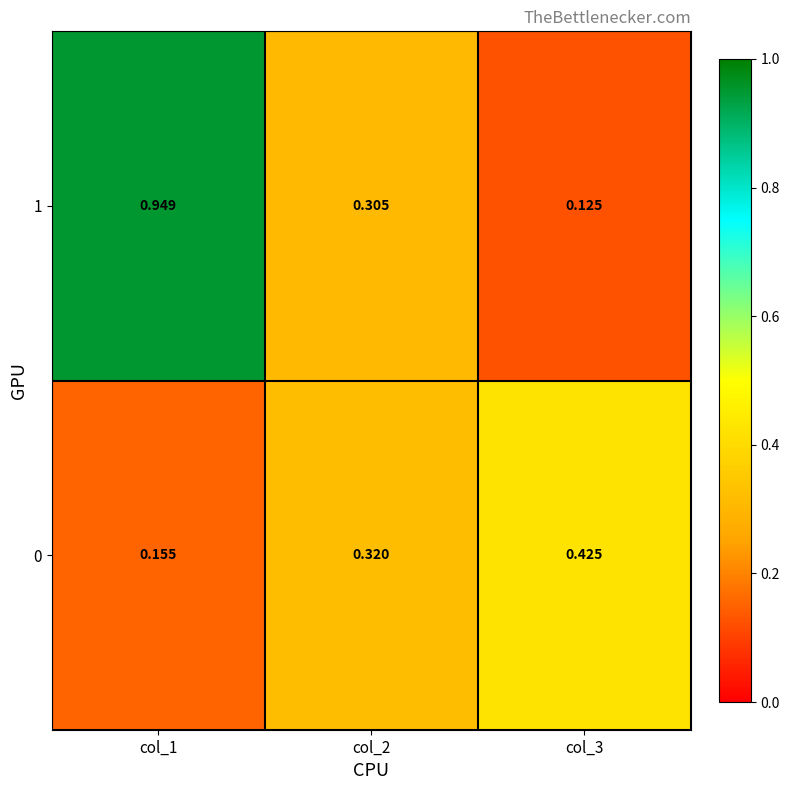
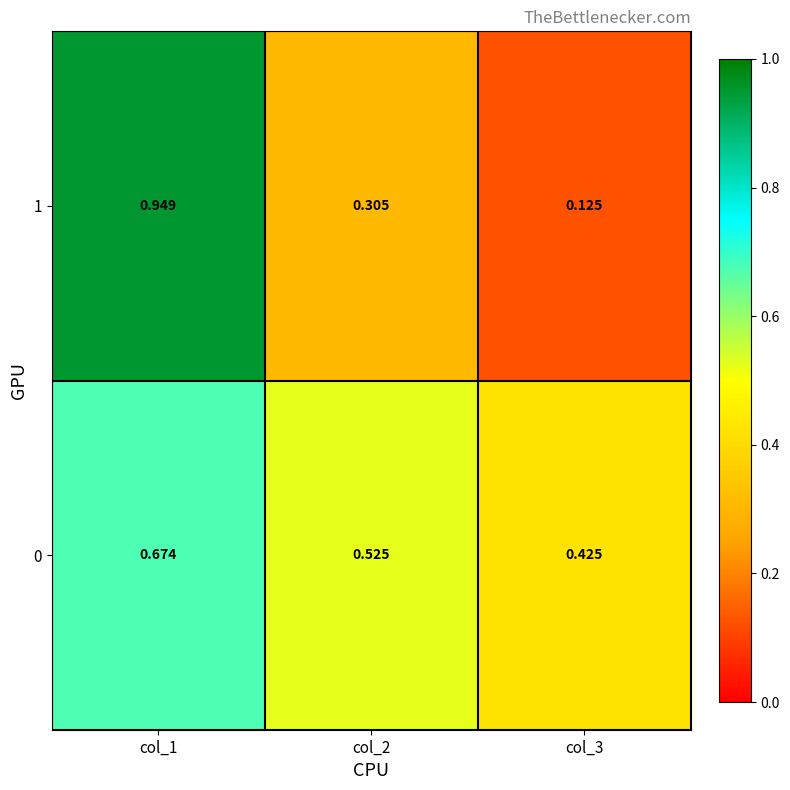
  {
    "1": {
      "col_1": 0.949,
      "col_2": 0.305,
      "col_3": 0.125
    },
    "0": {
-     "col_1": 0.155,
-     "col_2": 0.320,
+     "col_1": 0.674,
+     "col_2": 0.525,
      "col_3": 0.425
    }
  }
